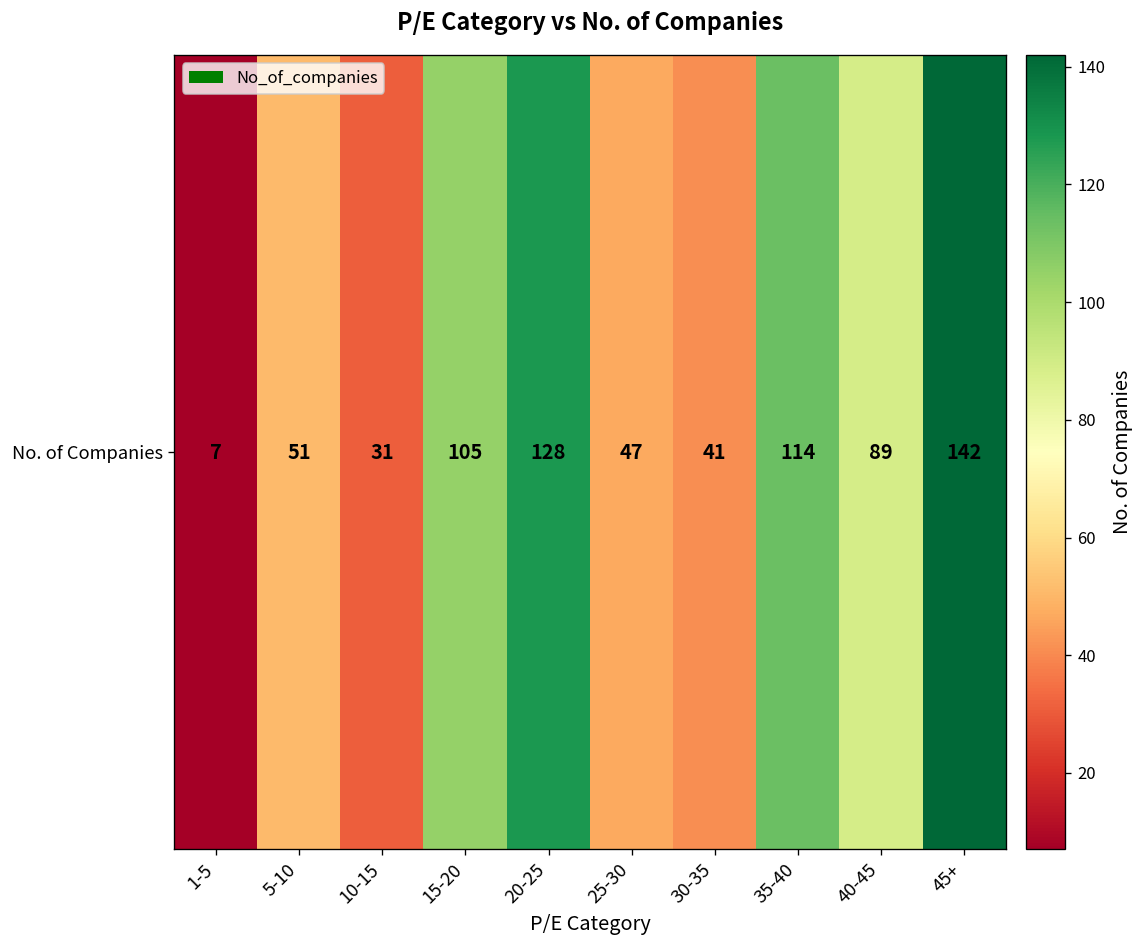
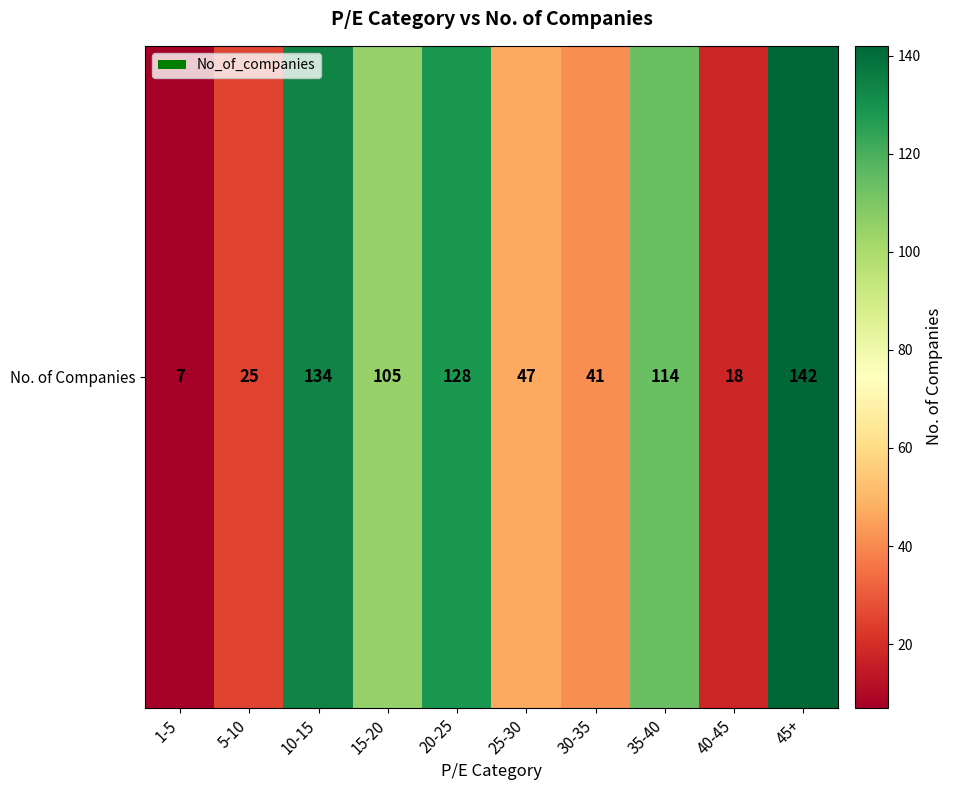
  {
    "No. of Companies": {
      "1-5": 7,
-     "5-10": 51,
-     "10-15": 31,
+     "5-10": 25,
+     "10-15": 134,
      "15-20": 105,
      "20-25": 128,
      "25-30": 47,
      "30-35": 41,
      "35-40": 114,
-     "40-45": 89,
+     "40-45": 18,
      "45+": 142
    }
  }
